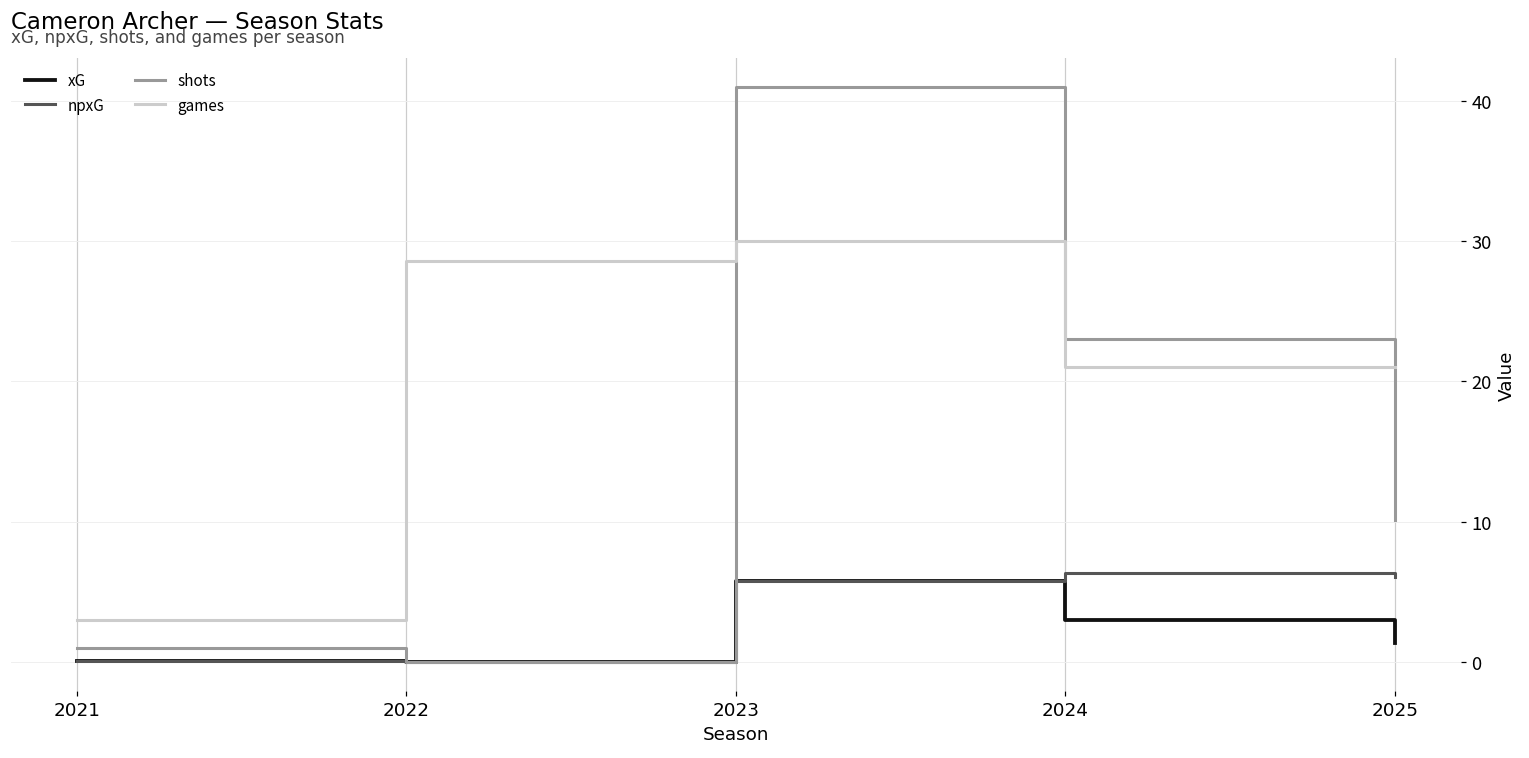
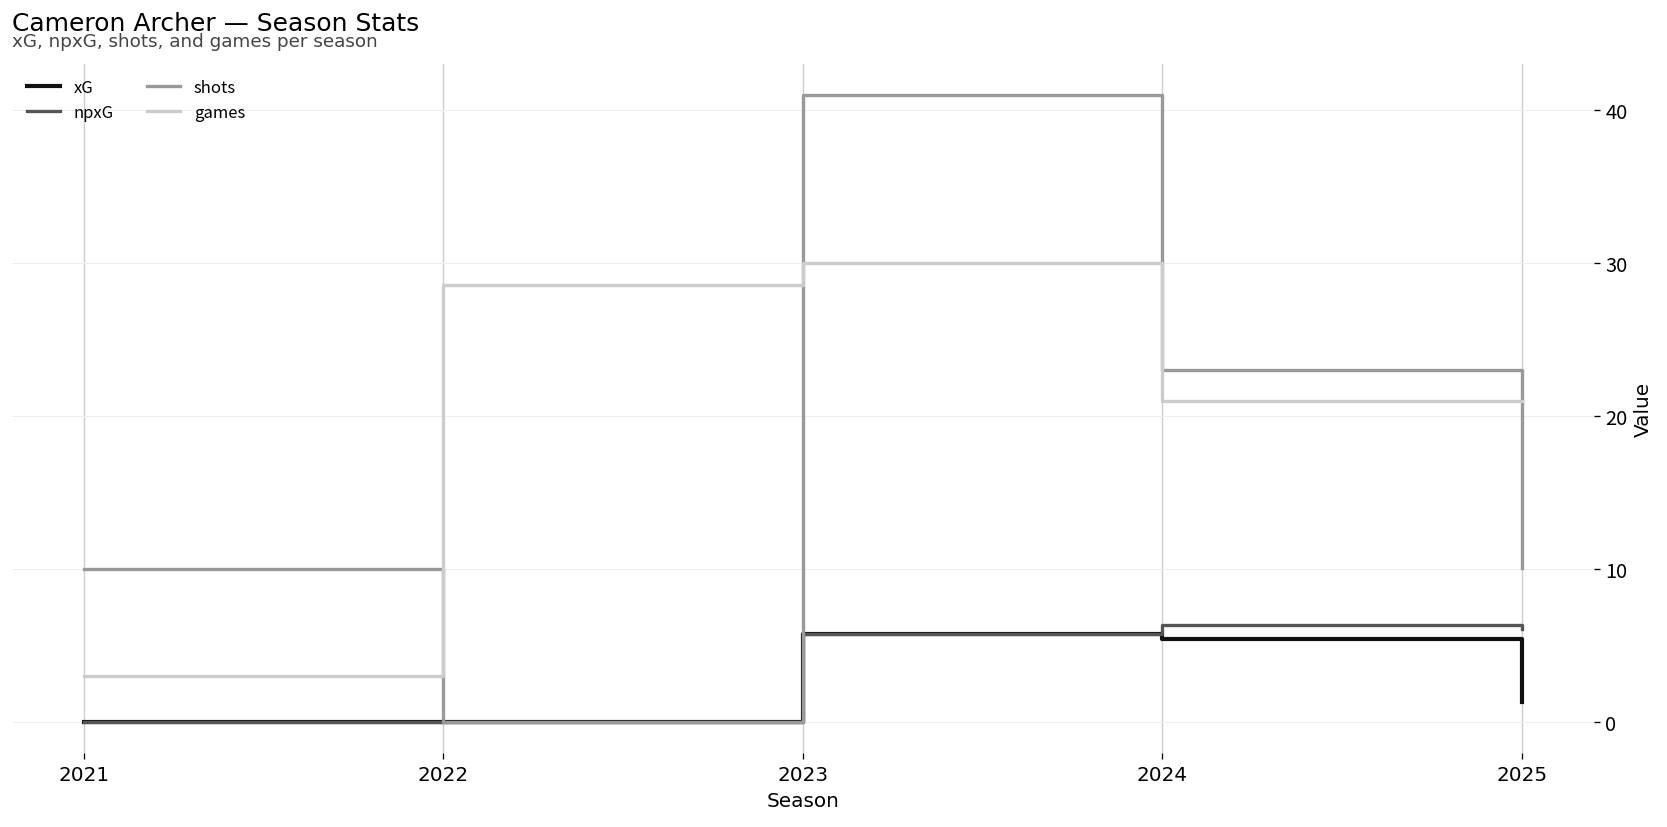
  {
    "xG": {
-     "2024": 3.0,
+     "2024": 5.4,
      "2025": 1.3
    },
    "npxG": {
      "2024": 6.3,
      "2025": 6.1
    },
    "shots": {
-     "2021": 1,
+     "2021": 10,
      "2023": 41,
      "2024": 23,
      "2025": 10
    },
    "games": {
      "2021": 3.0,
      "2022": 28.6,
      "2023": 30.0,
      "2024": 21.0,
      "2025": 21.0
    }
  }
